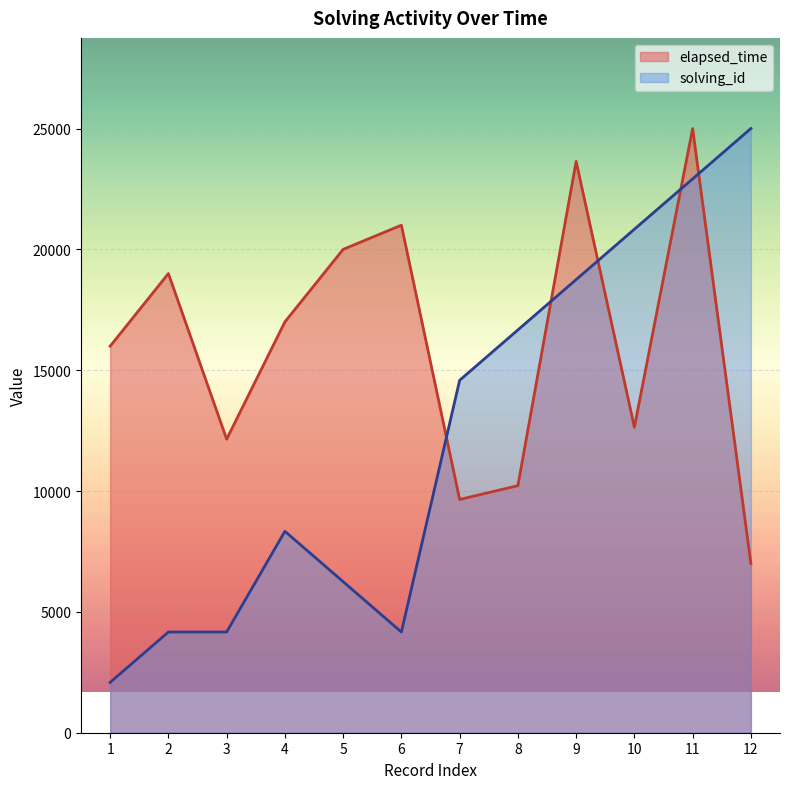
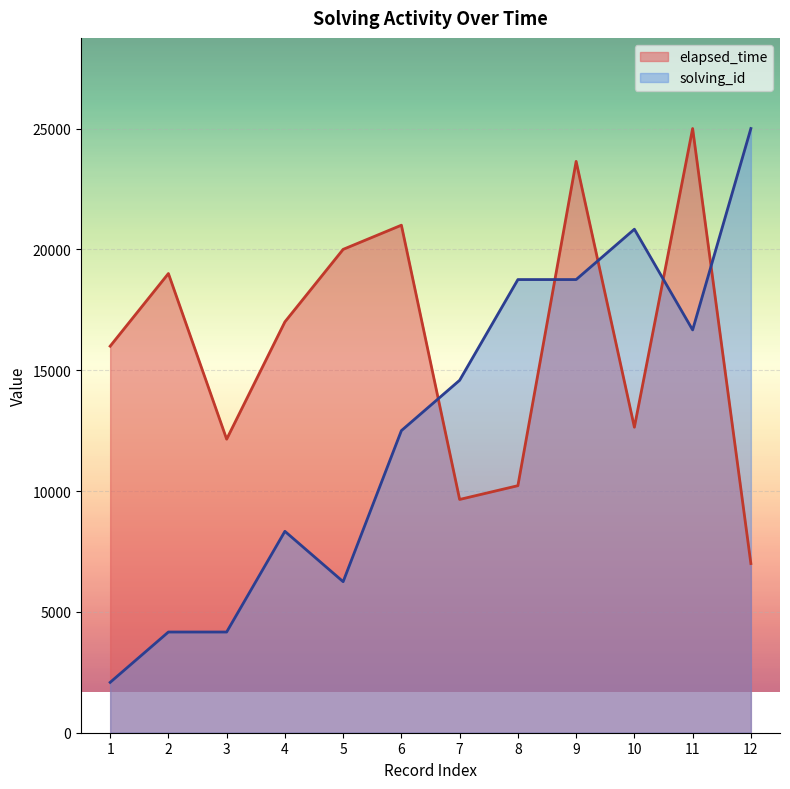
  {
    "elapsed_time": {
      "1": 16000,
      "2": 19000,
      "3": 12100,
      "4": 17000,
      "5": 20000,
      "6": 21000,
      "7": 9700,
      "8": 10200,
      "9": 23600,
      "10": 12600,
      "11": 25000,
      "12": 7000
    },
    "solving_id": {
      "1": 2100,
      "2": 4200,
      "3": 4200,
      "4": 8300,
      "5": 6300,
-     "6": 4200,
+     "6": 12500,
      "7": 14600,
-     "8": 16700,
+     "8": 18800,
      "9": 18800,
      "10": 20800,
-     "11": 22900,
+     "11": 16700,
      "12": 25000
    }
  }
